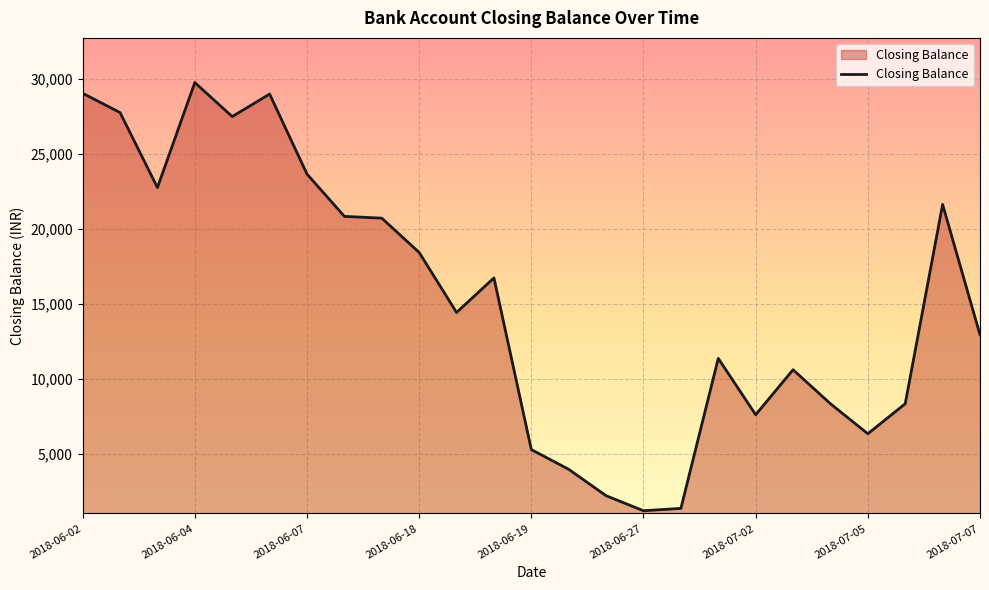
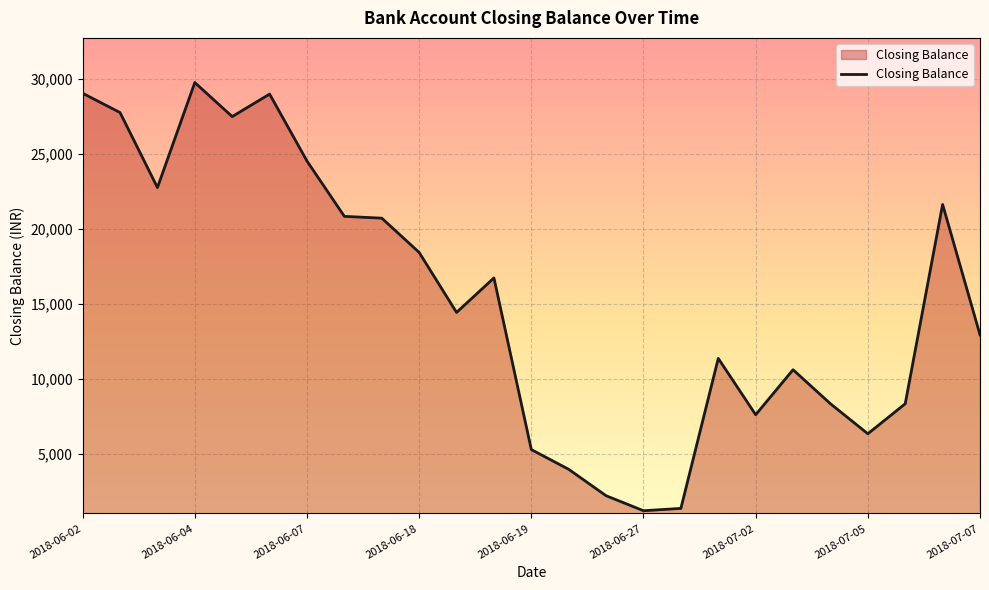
  {
    "2018-06-02": "29,100",
-   "2018-06-07": "23,700",
+   "2018-06-07": "24,500",
    "2018-06-27": "1,200",
    "2018-07-07": "13,000"
  }
